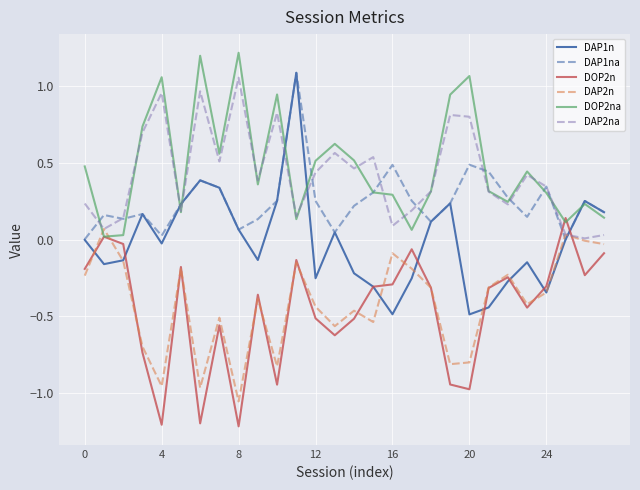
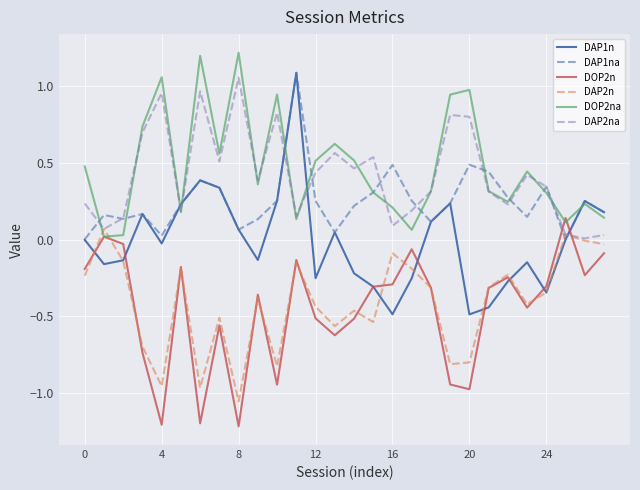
  {
    "DOP2na": {
      "0": 0.48,
      "4": 1.06,
      "8": 1.22,
      "12": 0.51,
-     "16": 0.29,
-     "20": 1.07,
+     "16": 0.21,
+     "20": 0.98,
      "24": 0.30
    }
  }
